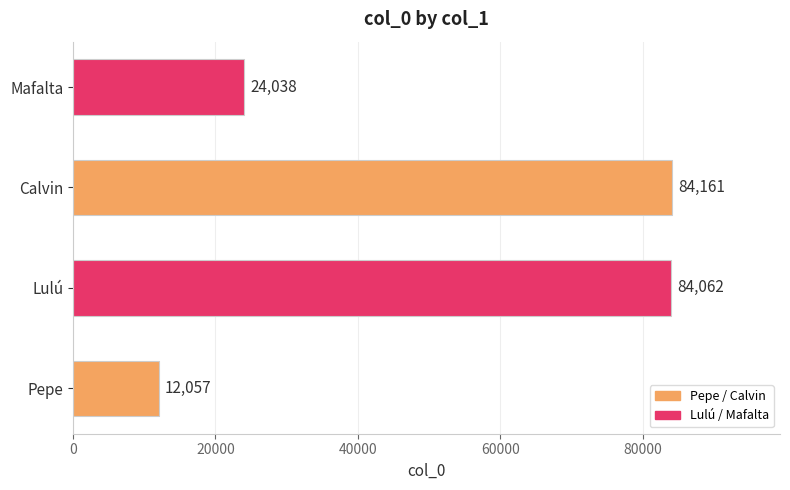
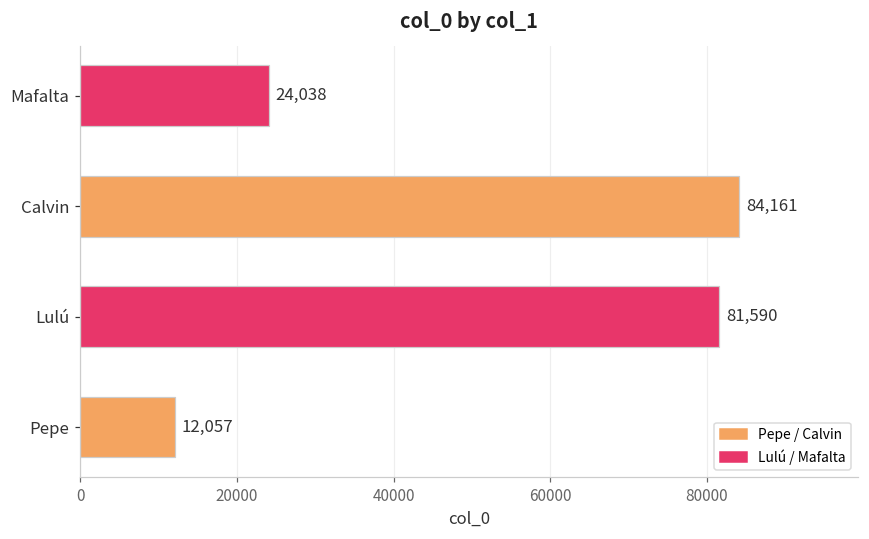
  {
    "Mafalta": "24,038",
    "Calvin": "84,161",
-   "Lulú": "84,062",
+   "Lulú": "81,590",
    "Pepe": "12,057"
  }
